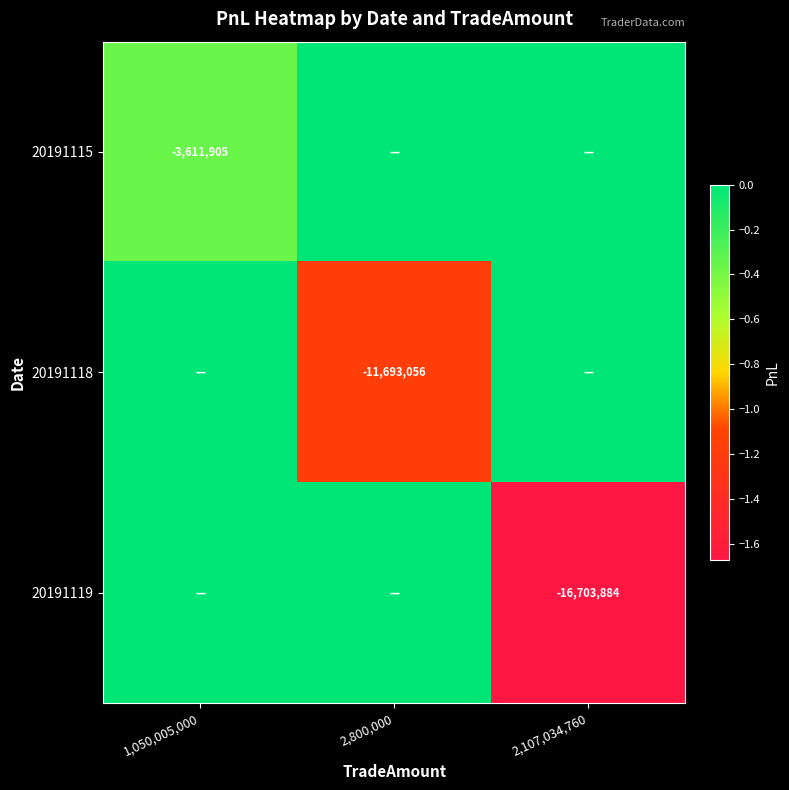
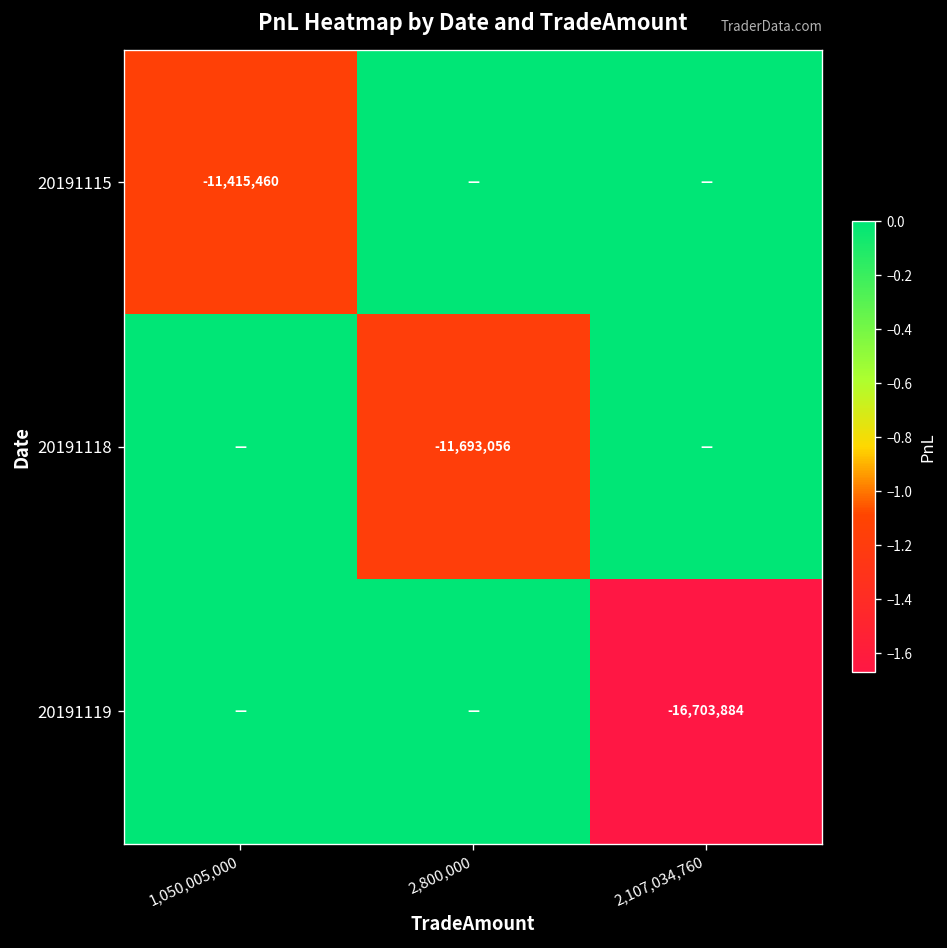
  {
    "20191115": {
-     "1,050,005,000": "-3,611,905"
+     "1,050,005,000": "-11,415,460"
    },
    "20191118": {
      "2,800,000": "-11,693,056"
    },
    "20191119": {
      "2,107,034,760": "-16,703,884"
    }
  }
